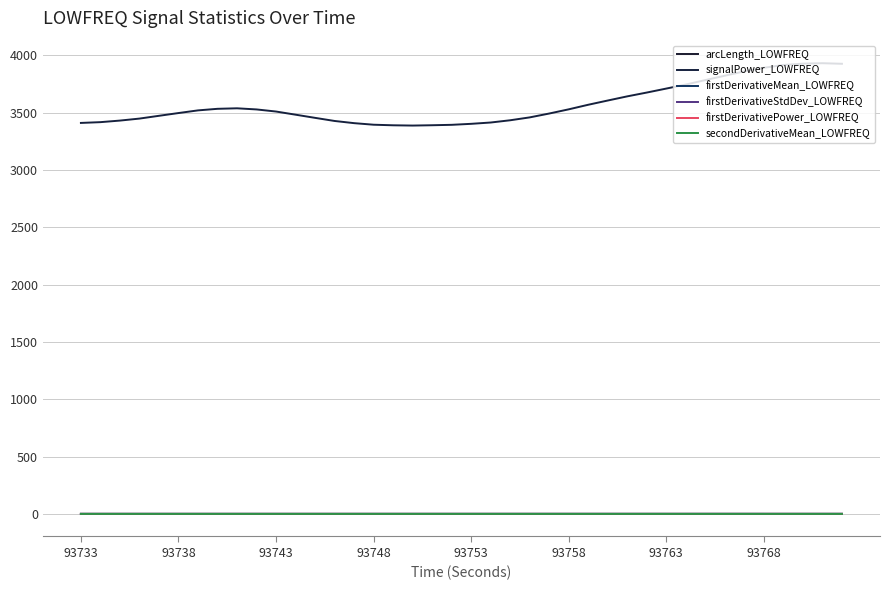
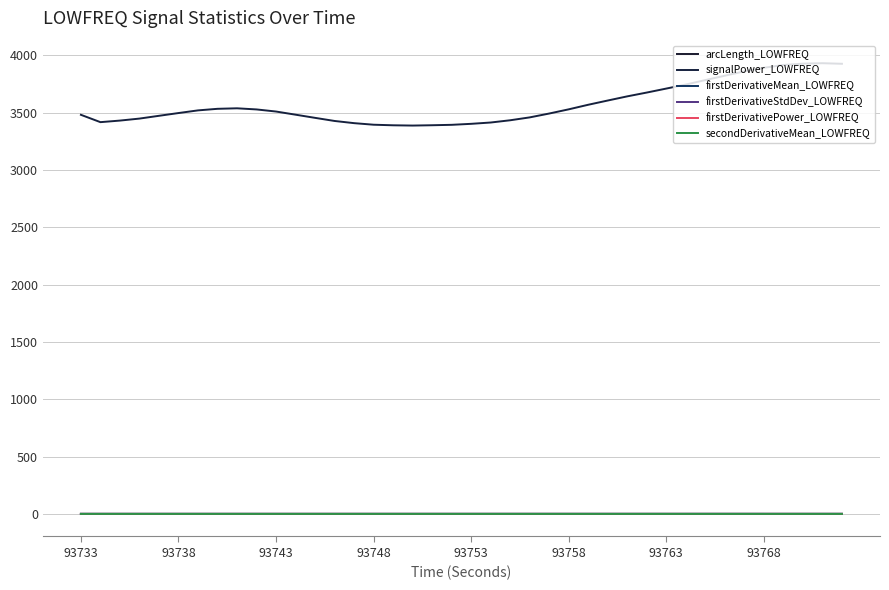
  {
    "secondDerivativeMean_LOWFREQ": {
      "93733": 0,
      "93738": 0,
      "93743": 0,
      "93748": 0,
      "93753": 0,
      "93758": 0,
      "93763": 0,
      "93768": 0
    },
    "signalPower_LOWFREQ": {
-     "93733": 3410,
+     "93733": 3480,
      "93738": 3500,
      "93743": 3510,
      "93748": 3390,
      "93753": 3400,
      "93758": 3530,
      "93763": 3710
    }
  }
